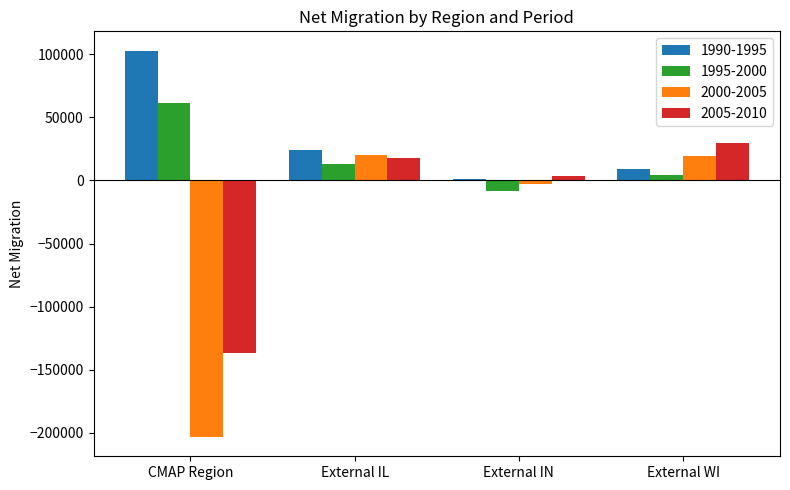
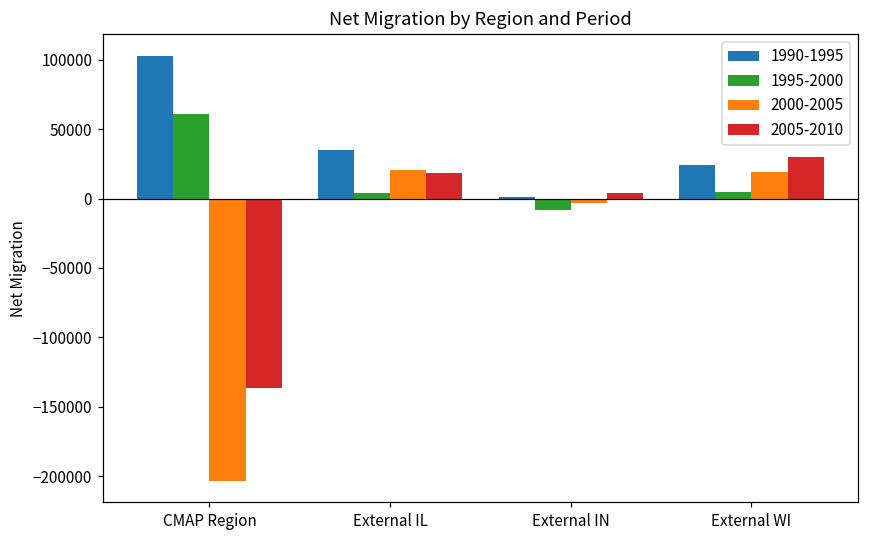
  {
    "1990-1995": {
      "CMAP Region": 103000,
-     "External IL": 24000,
-     "External WI": 9000
+     "External IL": 35000,
+     "External WI": 24000
    },
    "1995-2000": {
      "CMAP Region": 61000,
-     "External IL": 13000,
+     "External IL": 4000,
      "External IN": -8000,
      "External WI": 4000
    },
    "2000-2005": {
      "CMAP Region": -203000,
      "External IL": 20000,
      "External IN": -3000,
      "External WI": 19000
    },
    "2005-2010": {
      "CMAP Region": -136000,
      "External IL": 18000,
      "External IN": 4000,
      "External WI": 30000
    }
  }
